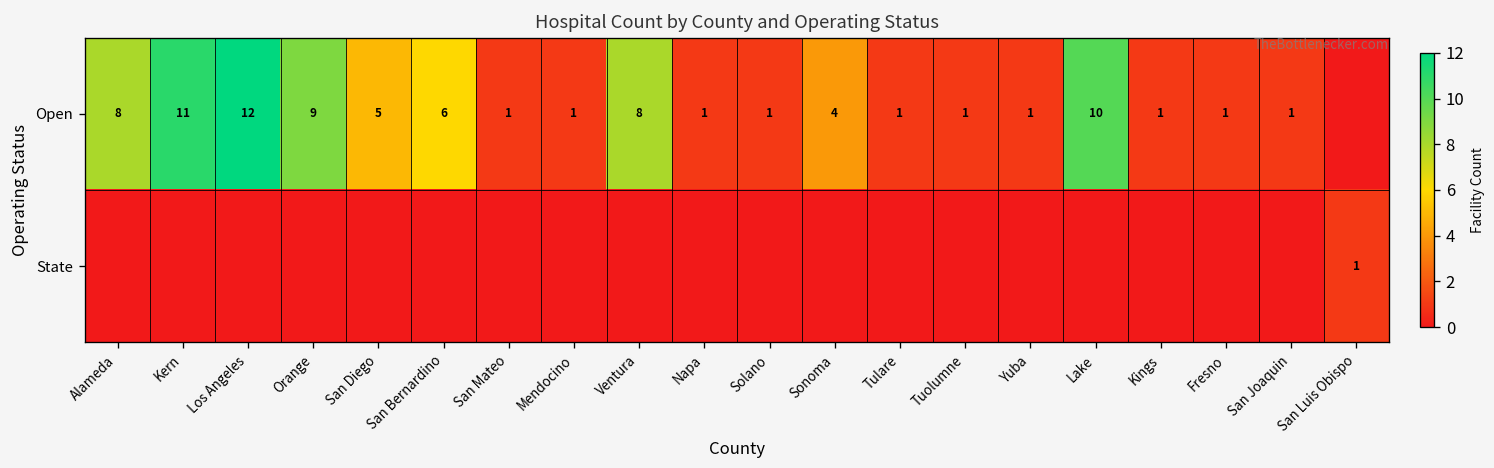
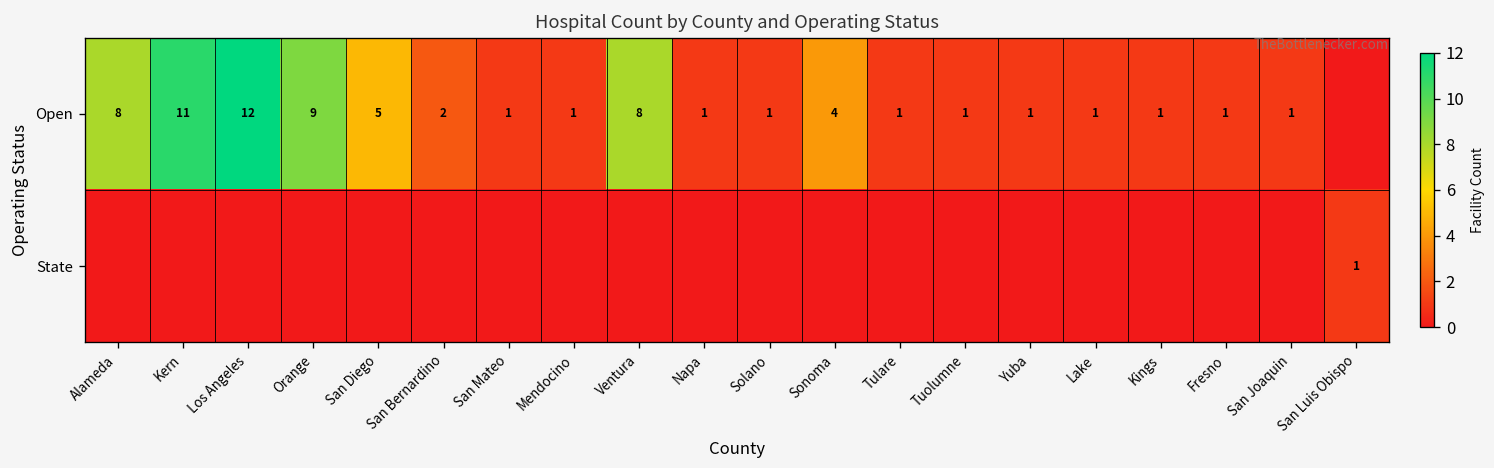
  {
    "Open": {
      "Alameda": 8,
      "Kern": 11,
      "Los Angeles": 12,
      "Orange": 9,
      "San Diego": 5,
-     "San Bernardino": 6,
+     "San Bernardino": 2,
      "San Mateo": 1,
      "Mendocino": 1,
      "Ventura": 8,
      "Napa": 1,
      "Solano": 1,
      "Sonoma": 4,
      "Tulare": 1,
      "Tuolumne": 1,
      "Yuba": 1,
-     "Lake": 10,
+     "Lake": 1,
      "Kings": 1,
      "Fresno": 1
    },
    "State": {
      "San Luis Obispo": 1
    }
  }
